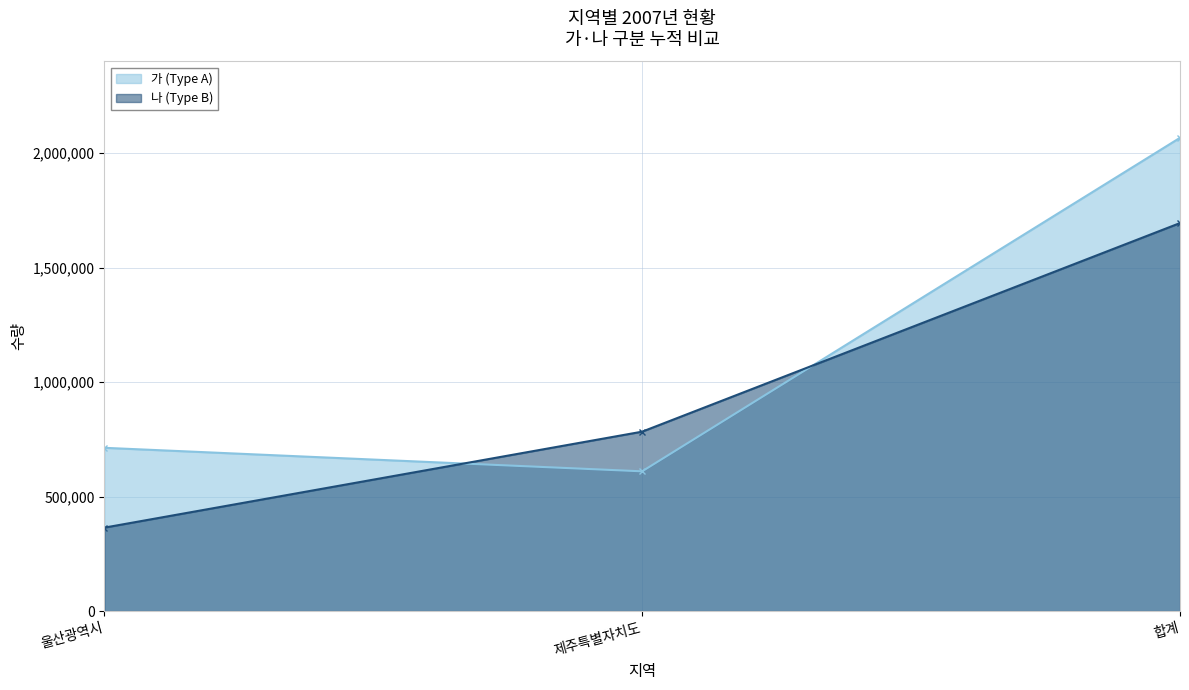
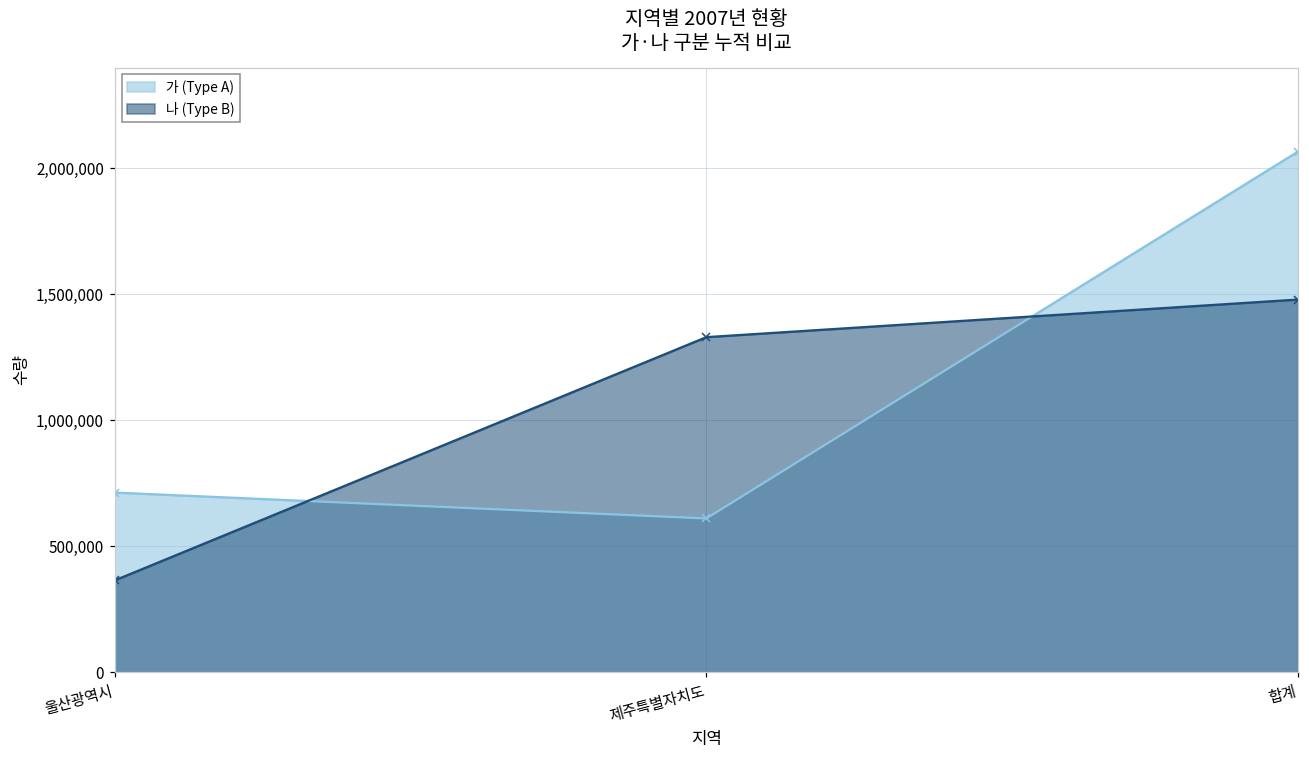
  {
    "가 (Type A)": {
      "울산광역시": "710,000",
      "제주특별자치도": "610,000",
      "합계": "2,070,000"
    },
    "나 (Type B)": {
      "울산광역시": "360,000",
-     "제주특별자치도": "780,000",
-     "합계": "1,690,000"
+     "제주특별자치도": "1,330,000",
+     "합계": "1,480,000"
    }
  }
